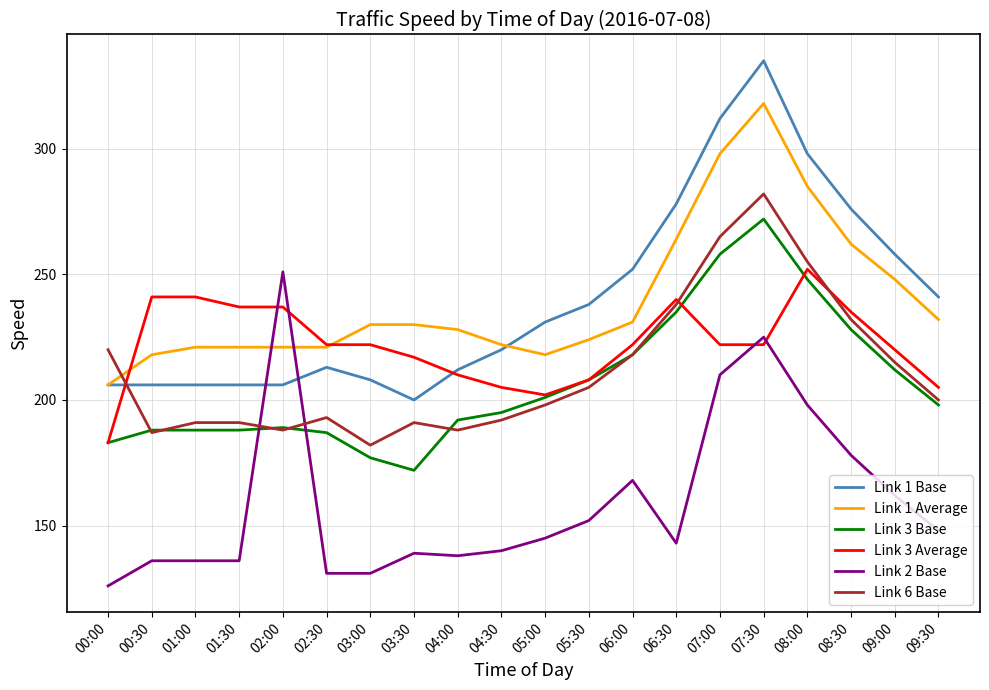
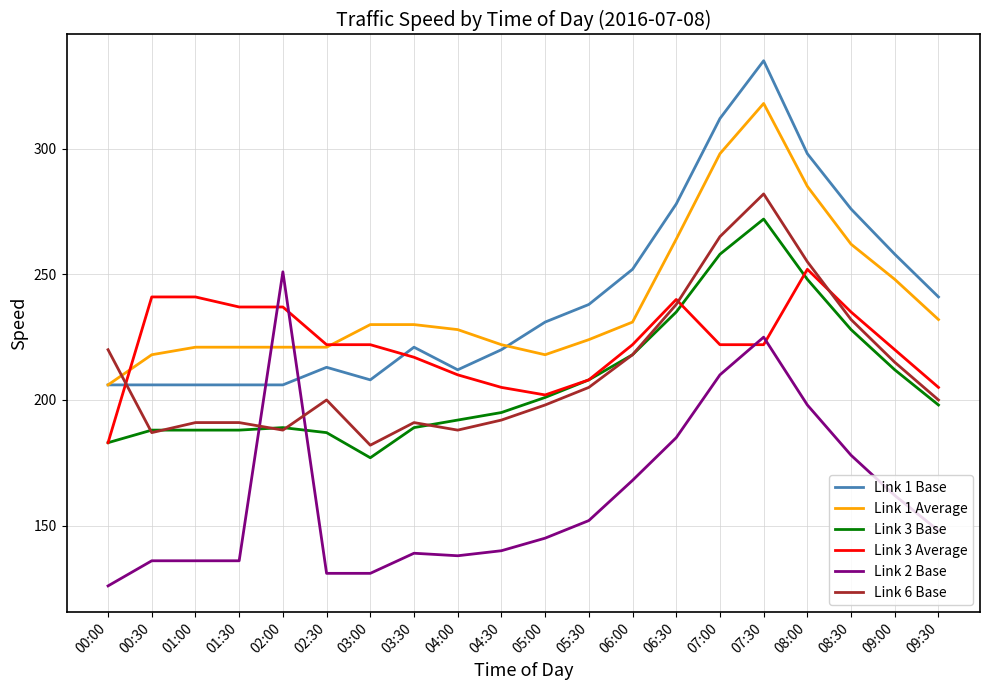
  {
    "Link 1 Base": {
      "00:30": 206,
      "01:00": 206,
      "01:30": 206,
      "02:00": 206,
      "02:30": 213,
      "03:00": 208,
-     "03:30": 200,
+     "03:30": 221,
      "04:00": 212,
      "04:30": 220,
      "05:00": 231,
      "05:30": 238,
      "06:00": 252,
      "06:30": 278,
      "07:00": 312,
      "07:30": 335,
      "08:00": 298,
      "08:30": 276,
      "09:00": 258,
      "09:30": 241
    },
    "Link 1 Average": {
      "00:30": 218,
      "01:00": 221,
      "01:30": 221,
      "02:00": 221,
      "03:00": 230,
      "03:30": 230,
      "04:00": 228,
      "04:30": 222,
      "05:00": 218,
      "05:30": 224,
      "06:00": 231,
      "06:30": 264,
      "07:00": 298,
      "07:30": 318,
      "08:00": 285,
      "08:30": 262,
      "09:00": 248,
      "09:30": 232
    },
    "Link 3 Base": {
      "01:00": 188,
      "01:30": 188,
      "02:30": 187,
      "03:00": 177,
-     "03:30": 172,
+     "03:30": 189,
      "04:00": 192,
      "04:30": 195,
      "05:00": 201,
      "06:30": 235,
      "07:00": 258,
      "07:30": 272,
      "08:00": 248,
      "08:30": 228,
      "09:00": 212,
      "09:30": 198
    },
    "Link 3 Average": {
      "00:30": 241,
      "01:00": 241,
      "01:30": 237,
      "02:00": 237,
      "03:00": 222,
      "03:30": 217,
      "04:00": 210,
      "04:30": 205,
      "05:00": 202,
      "06:00": 222,
      "06:30": 240,
      "07:00": 222,
      "07:30": 222,
      "08:00": 252,
      "08:30": 235,
      "09:00": 220,
      "09:30": 205
    },
    "Link 2 Base": {
      "00:00": 126,
      "00:30": 136,
      "01:00": 136,
      "01:30": 136,
      "02:00": 251,
      "02:30": 131,
      "03:00": 131,
      "03:30": 139,
      "04:00": 138,
      "04:30": 140,
      "05:00": 145,
      "05:30": 152,
      "06:00": 168,
-     "06:30": 143,
+     "06:30": 185,
      "07:00": 210,
      "07:30": 225,
      "08:00": 198,
      "08:30": 178
    },
    "Link 6 Base": {
      "00:00": 220,
      "01:00": 191,
      "01:30": 191,
-     "02:30": 193,
+     "02:30": 200,
      "03:00": 182,
      "03:30": 191,
      "04:00": 188,
      "04:30": 192,
      "05:00": 198,
      "05:30": 205,
      "06:30": 238,
      "07:00": 265,
      "07:30": 282,
      "08:00": 255,
      "08:30": 232,
      "09:00": 215,
      "09:30": 200
    }
  }
